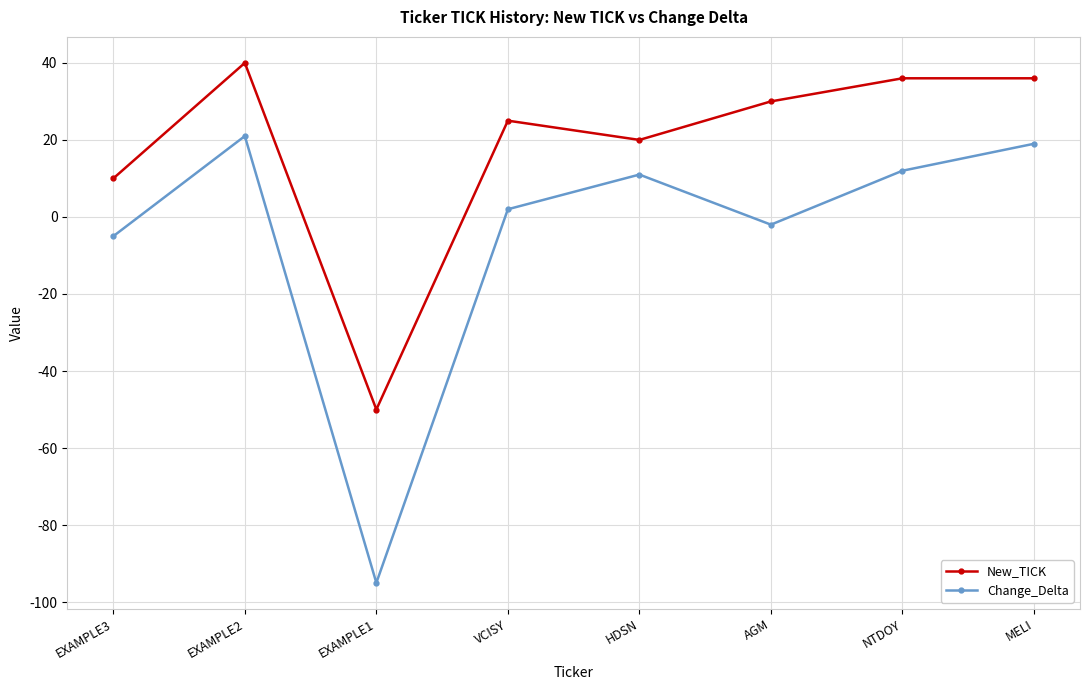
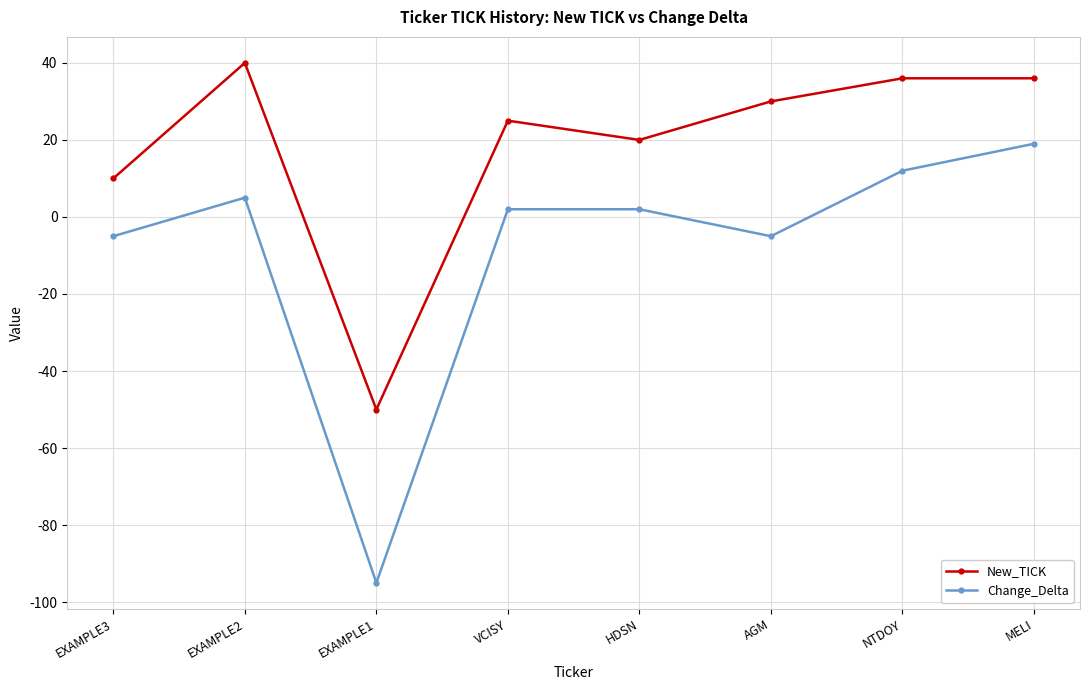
  {
    "New_TICK": {
      "EXAMPLE3": 10,
      "EXAMPLE2": 40,
      "EXAMPLE1": -50,
      "VCISY": 25,
      "HDSN": 20,
      "AGM": 30,
      "NTDOY": 36,
      "MELI": 36
    },
    "Change_Delta": {
      "EXAMPLE3": -5,
-     "EXAMPLE2": 21,
+     "EXAMPLE2": 5,
      "EXAMPLE1": -95,
      "VCISY": 2,
-     "HDSN": 11,
-     "AGM": -2,
+     "HDSN": 2,
+     "AGM": -5,
      "NTDOY": 12,
      "MELI": 19
    }
  }
